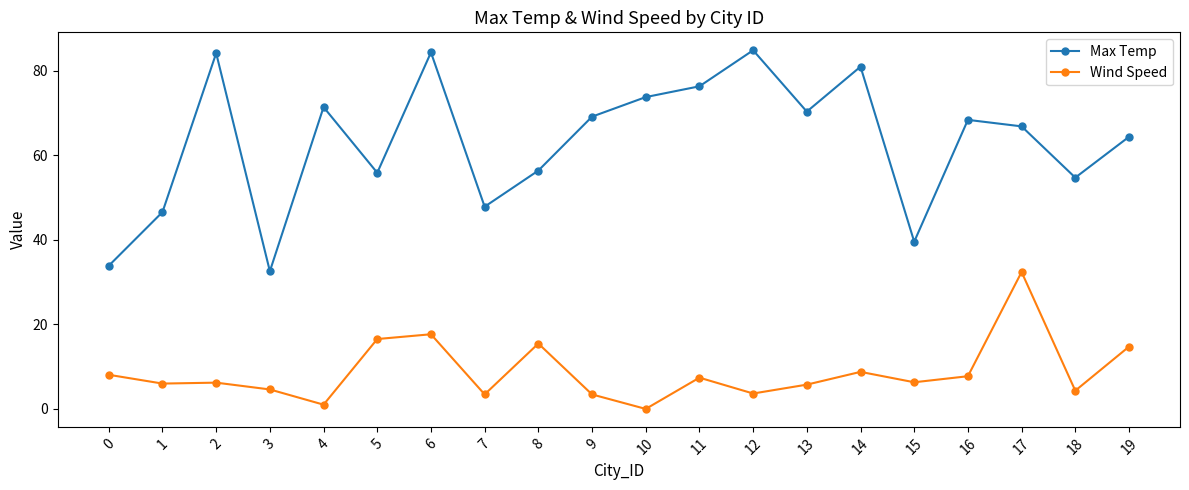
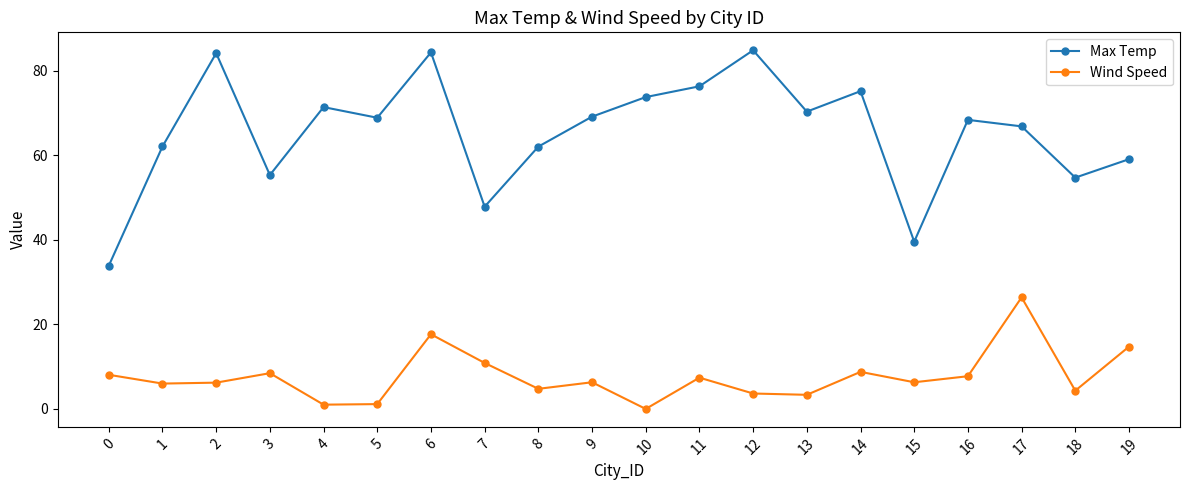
  {
    "Max Temp": {
      "0": 34,
-     "1": 47,
+     "1": 62,
      "2": 84,
-     "3": 33,
+     "3": 55,
      "4": 71,
-     "5": 56,
+     "5": 69,
      "6": 84,
      "7": 48,
-     "8": 56,
+     "8": 62,
      "9": 69,
      "10": 74,
      "11": 76,
      "12": 85,
      "13": 70,
-     "14": 81,
+     "14": 75,
      "15": 40,
      "16": 68,
      "17": 67,
      "18": 55,
-     "19": 64
+     "19": 59
    },
    "Wind Speed": {
      "0": 8,
      "1": 6,
      "2": 6,
-     "3": 5,
+     "3": 8,
      "4": 1,
-     "5": 17,
+     "5": 1,
      "6": 18,
-     "7": 3,
-     "8": 15,
-     "9": 3,
+     "7": 11,
+     "8": 5,
+     "9": 6,
      "10": 0,
      "11": 7,
      "12": 4,
-     "13": 6,
+     "13": 3,
      "14": 9,
      "15": 6,
      "16": 8,
-     "17": 32,
+     "17": 26,
      "18": 4,
      "19": 15
    }
  }
